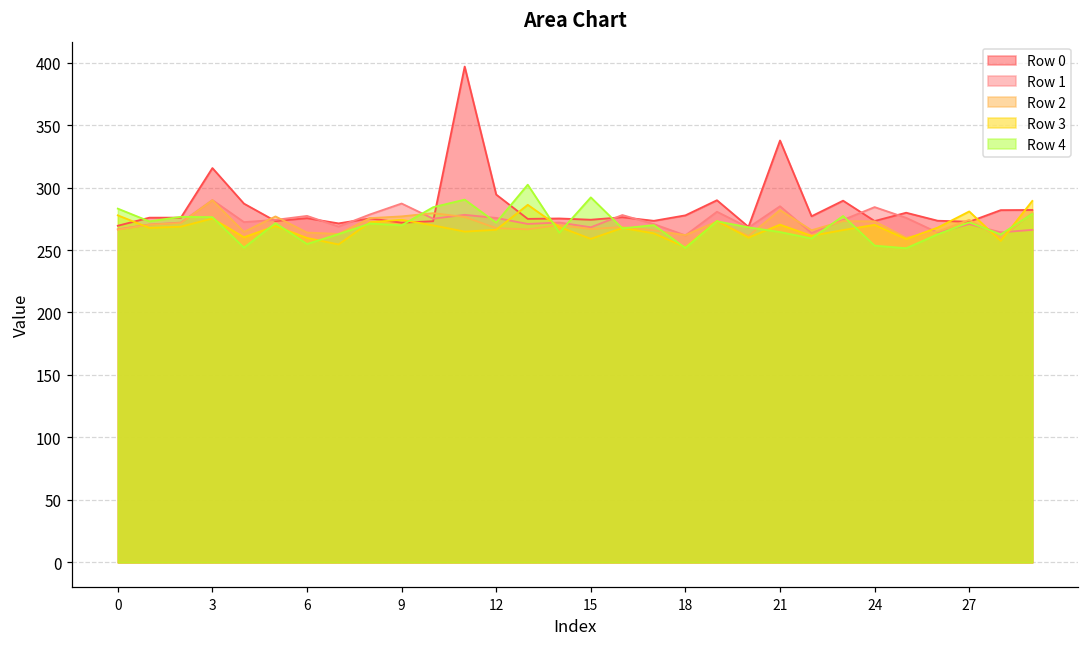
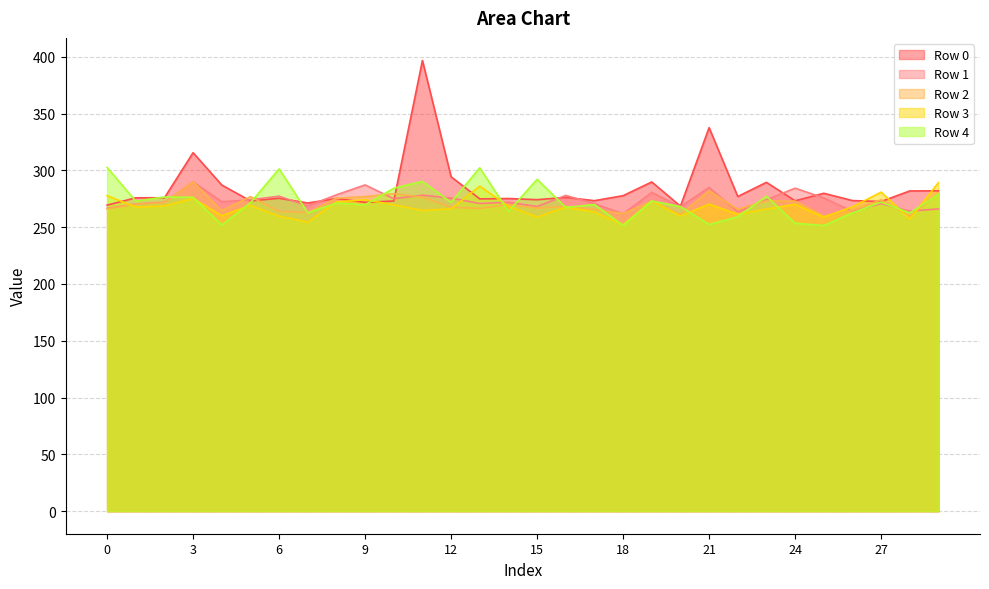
  {
    "Row 4": {
-     "0": 283,
-     "6": 255,
+     "0": 303,
+     "6": 301,
      "12": 272,
      "15": 292,
-     "21": 264,
+     "21": 252,
      "24": 253
    }
  }
